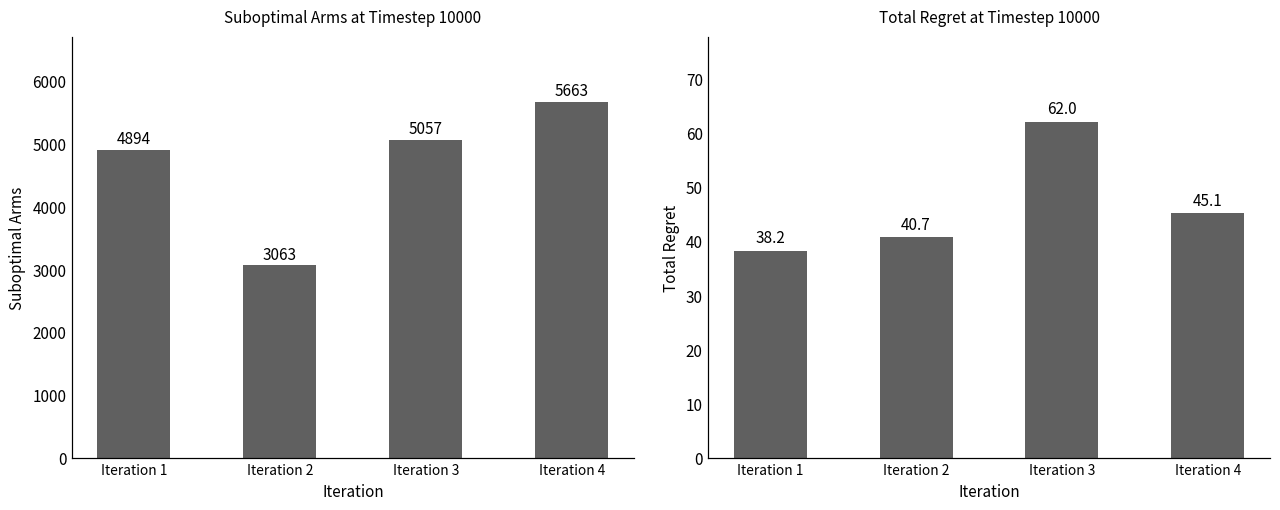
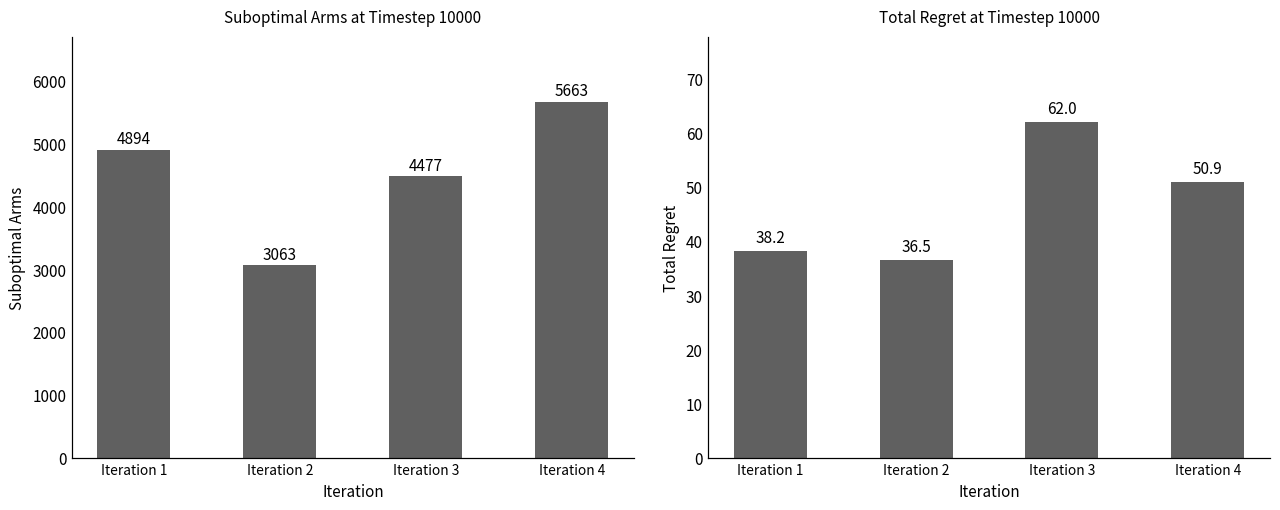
  {
    "Suboptimal Arms at Timestep 10000": {
      "Iteration 1": 4894,
      "Iteration 2": 3063,
-     "Iteration 3": 5057,
+     "Iteration 3": 4477,
      "Iteration 4": 5663
    },
    "Total Regret at Timestep 10000": {
      "Iteration 1": 38.2,
-     "Iteration 2": 40.7,
+     "Iteration 2": 36.5,
      "Iteration 3": 62.0,
-     "Iteration 4": 45.1
+     "Iteration 4": 50.9
    }
  }
